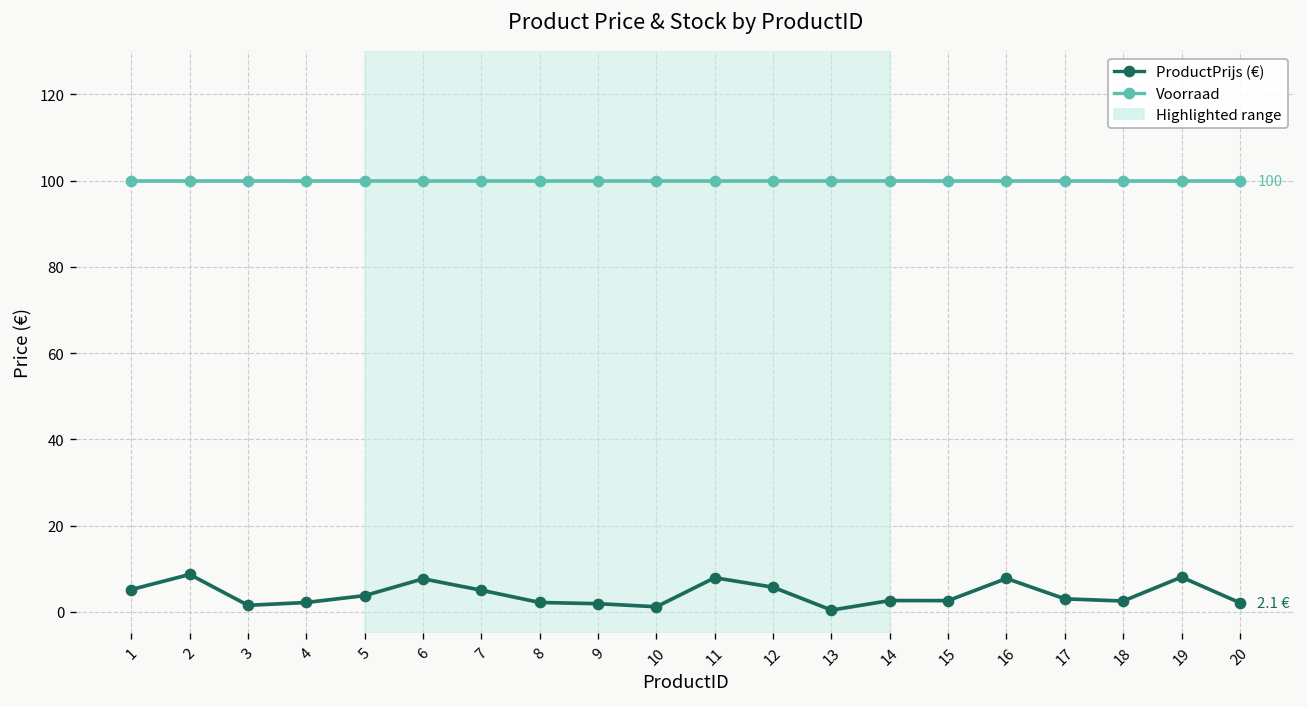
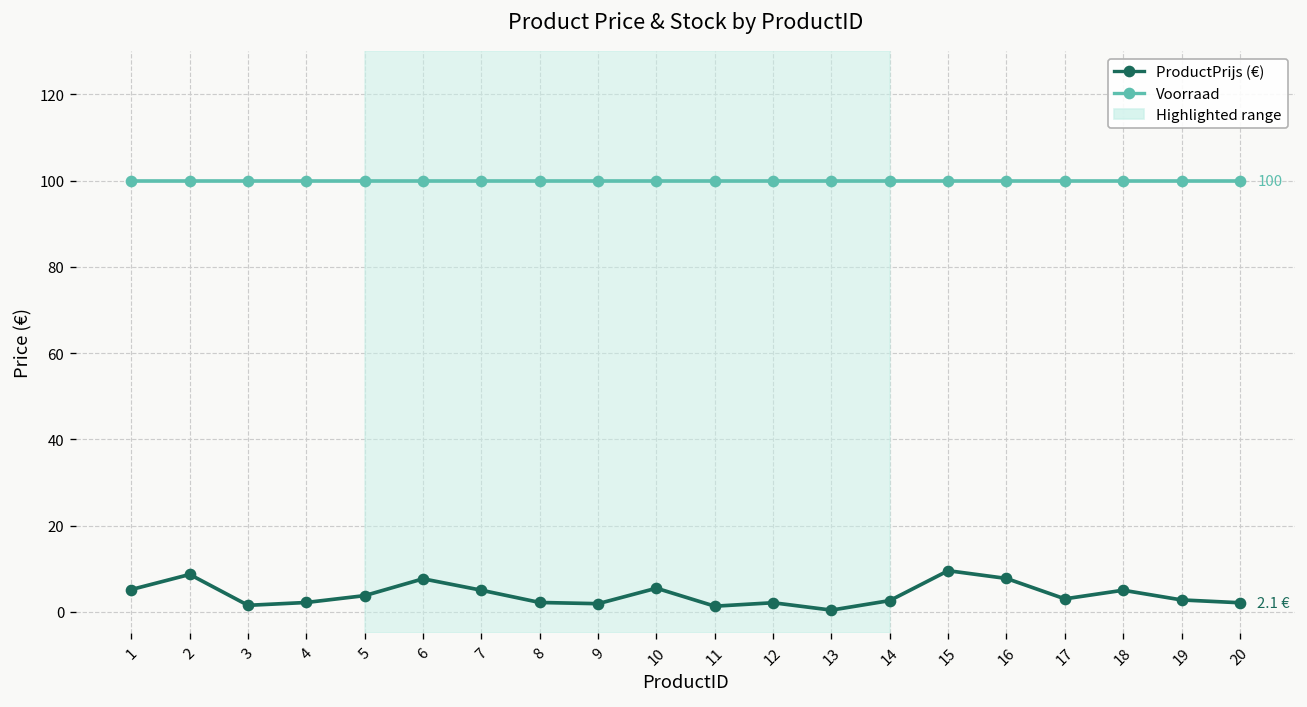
  {
    "ProductPrijs (€)": {
      "1": 5,
      "2": 9,
      "3": 2,
      "4": 2,
      "5": 4,
      "6": 8,
      "7": 5,
      "8": 2,
      "9": 2,
-     "10": 1,
-     "11": 8,
-     "12": 6,
+     "10": 5,
+     "11": 1,
+     "12": 2,
      "13": 0,
      "14": 3,
-     "15": 3,
+     "15": 10,
      "16": 8,
      "17": 3,
-     "18": 3,
-     "19": 8
+     "18": 5,
+     "19": 3
    },
    "Voorraad": {
      "20": 100
    }
  }
